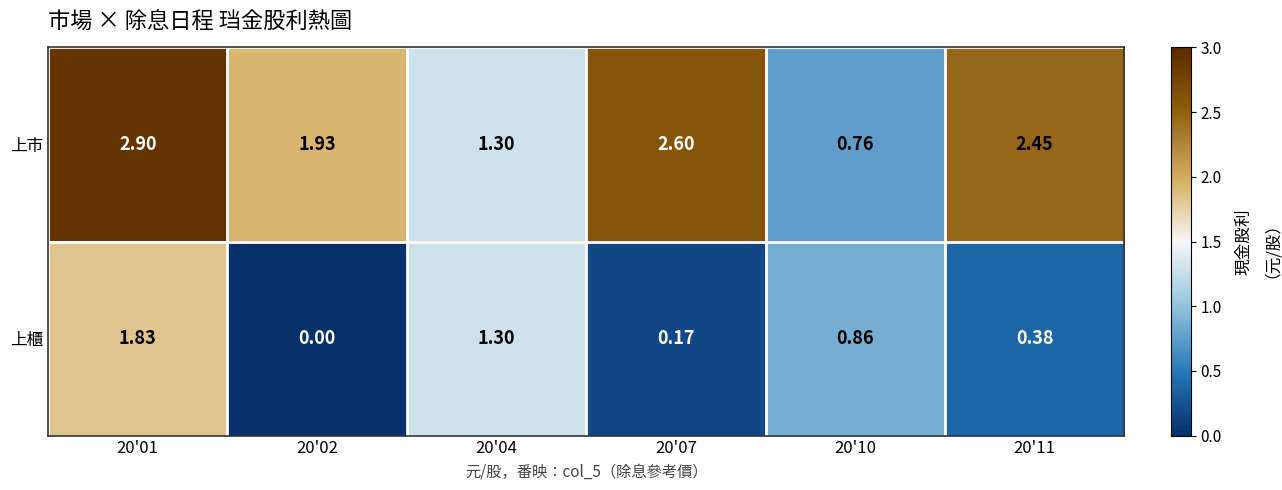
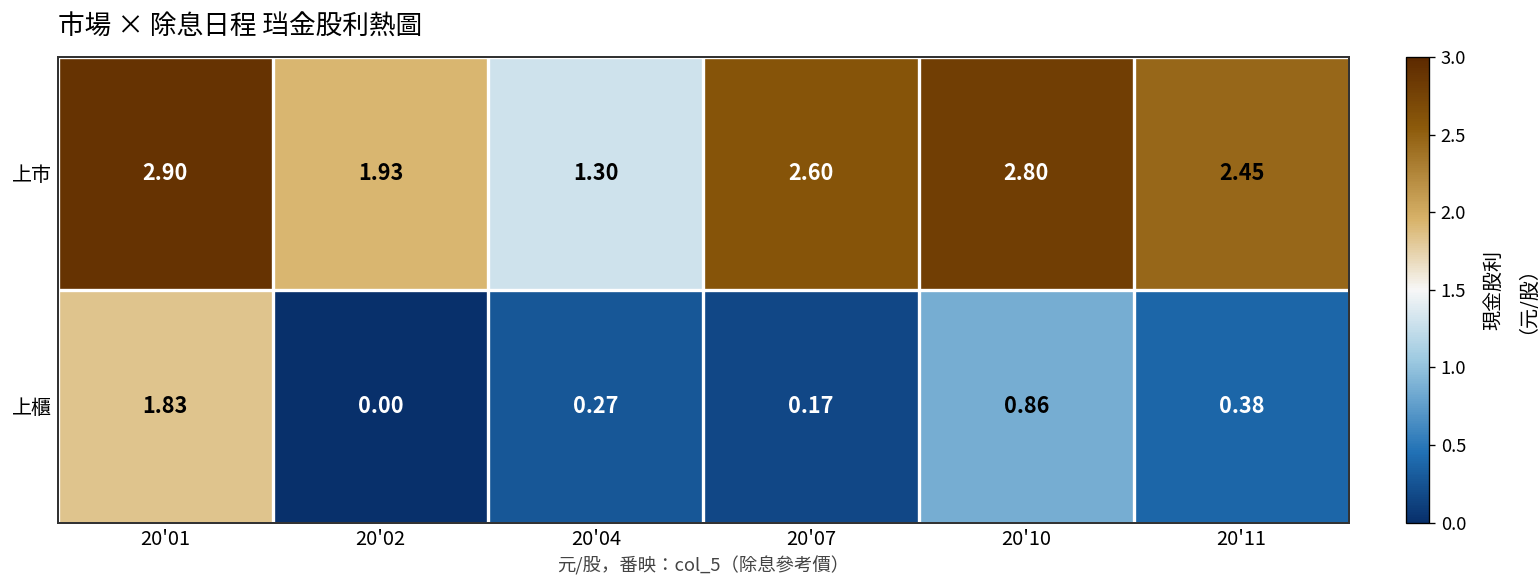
  {
    "上市": {
      "20'01": 2.90,
      "20'02": 1.93,
      "20'04": 1.30,
      "20'07": 2.60,
-     "20'10": 0.76,
+     "20'10": 2.80,
      "20'11": 2.45
    },
    "上櫃": {
      "20'01": 1.83,
      "20'02": 0.00,
-     "20'04": 1.30,
+     "20'04": 0.27,
      "20'07": 0.17,
      "20'10": 0.86,
      "20'11": 0.38
    }
  }
